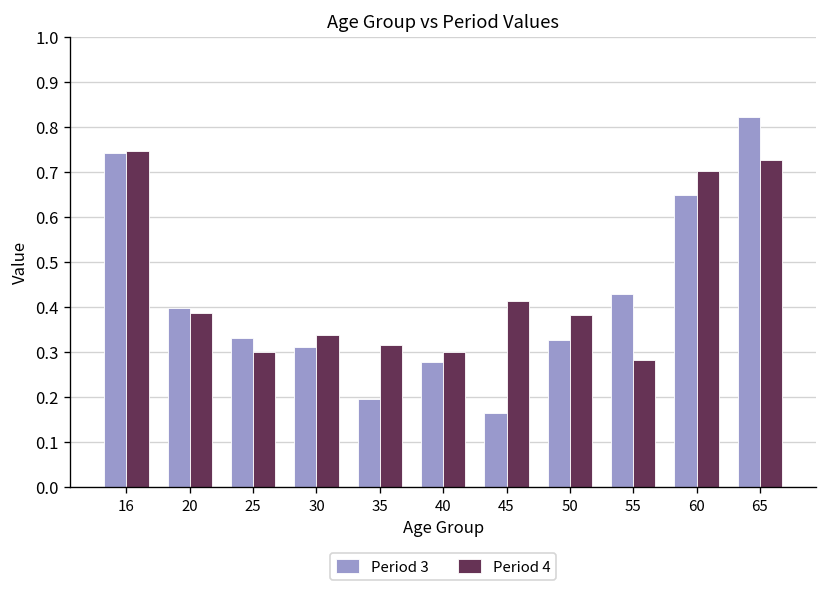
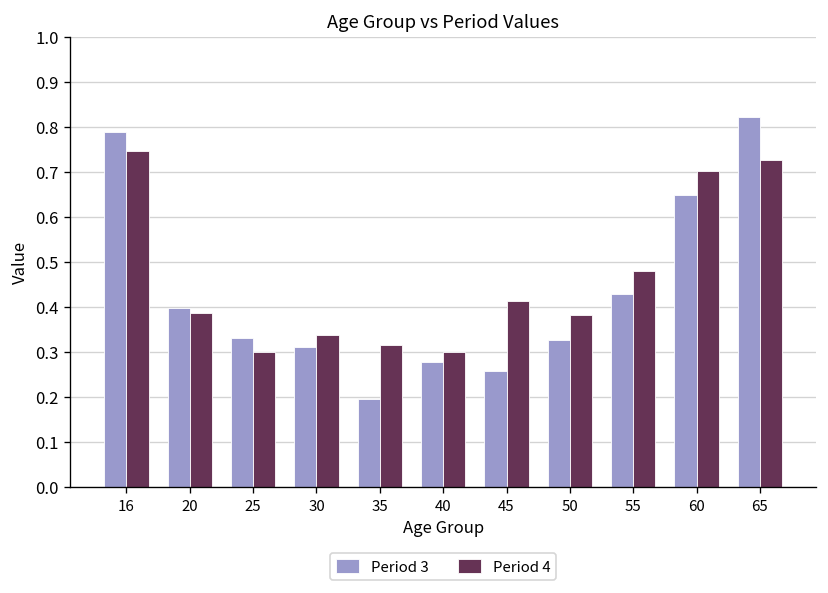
  {
    "Period 3": {
-     "16": 0.74,
+     "16": 0.79,
      "20": 0.40,
      "25": 0.33,
      "30": 0.31,
      "35": 0.20,
      "40": 0.28,
-     "45": 0.16,
+     "45": 0.26,
      "50": 0.33,
      "55": 0.43,
      "60": 0.65,
      "65": 0.82
    },
    "Period 4": {
      "16": 0.75,
      "20": 0.39,
      "25": 0.30,
      "30": 0.34,
      "35": 0.32,
      "40": 0.30,
      "45": 0.41,
      "50": 0.38,
-     "55": 0.28,
+     "55": 0.48,
      "60": 0.70,
      "65": 0.73
    }
  }
